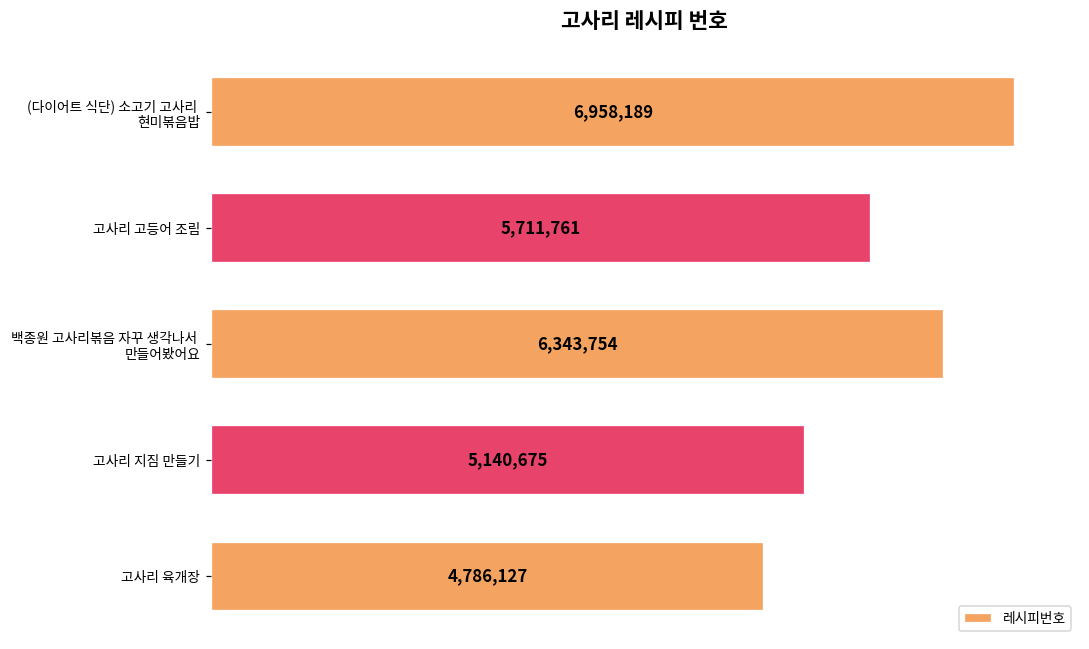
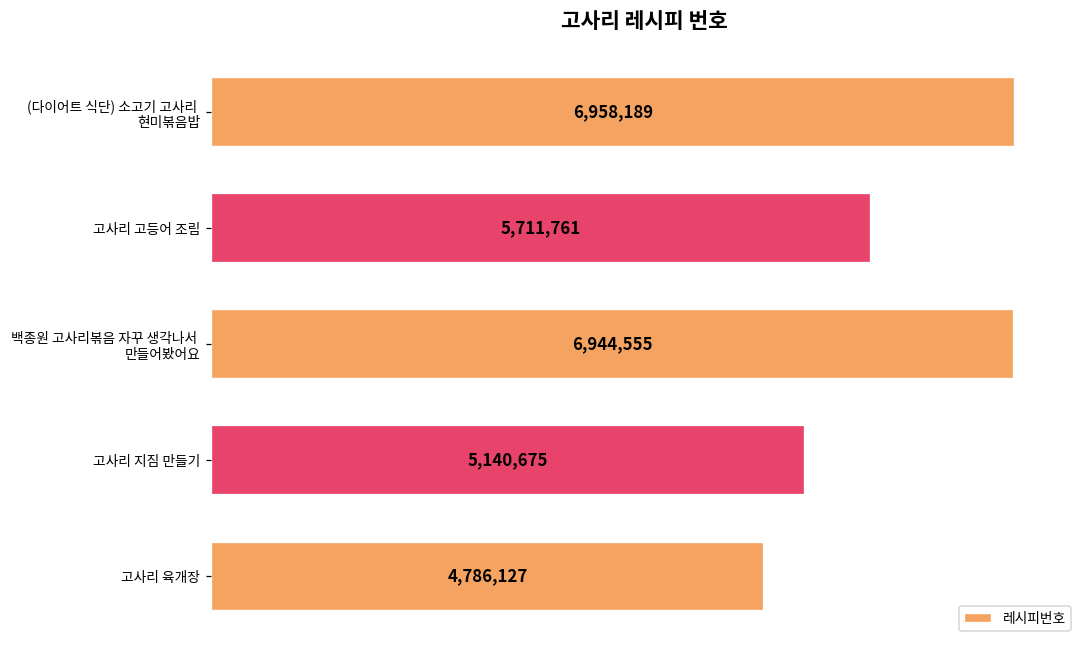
  {
    "(다이어트 식단) 소고기 고사리 현미볶음밥": "6,958,189",
    "고사리 고등어 조림": "5,711,761",
-   "백종원 고사리볶음 자꾸 생각나서 만들어봤어요": "6,343,754",
+   "백종원 고사리볶음 자꾸 생각나서 만들어봤어요": "6,944,555",
    "고사리 지짐 만들기": "5,140,675",
    "고사리 육개장": "4,786,127"
  }
